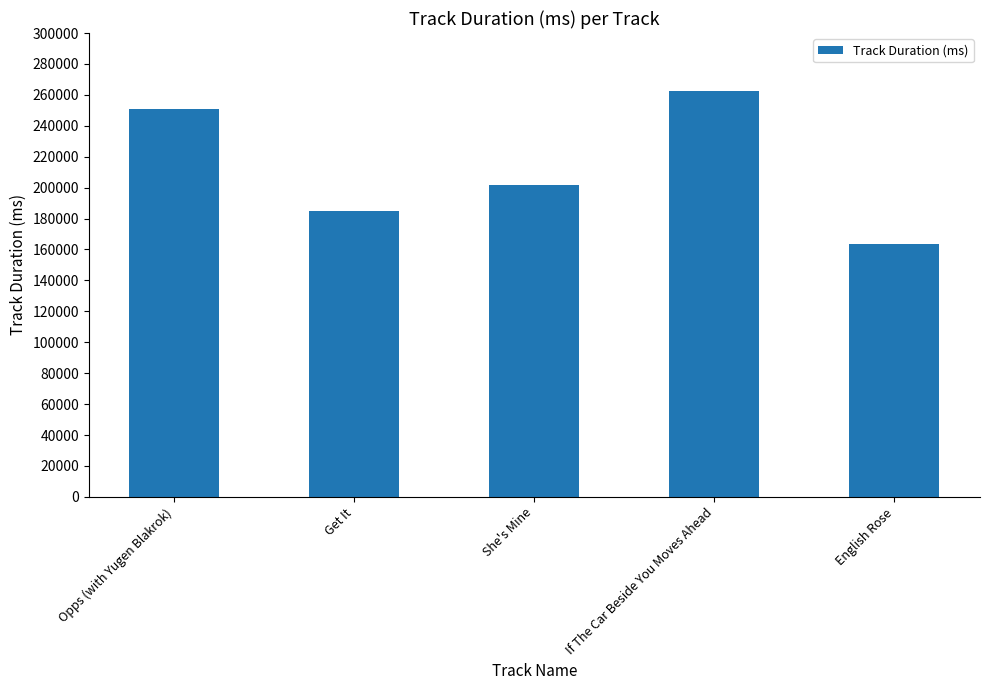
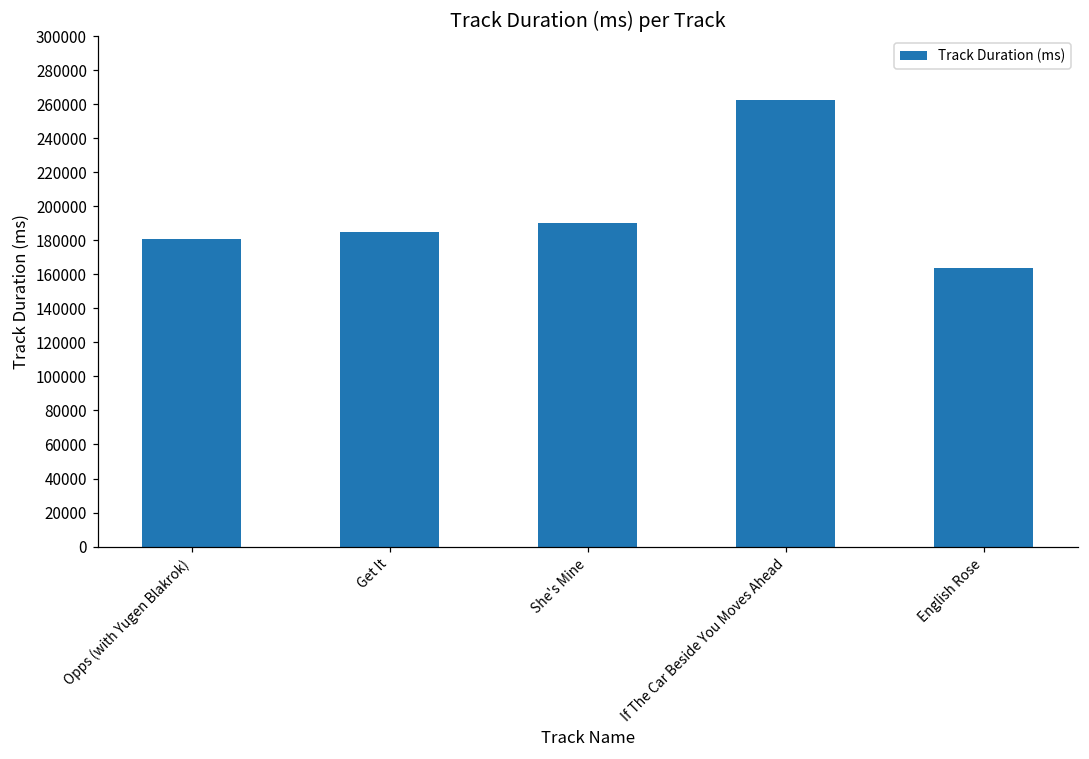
  {
-   "Opps (with Yugen Blakrok)": 251000,
+   "Opps (with Yugen Blakrok)": 181000,
    "Get It": 185000,
-   "She's Mine": 202000,
+   "She's Mine": 190000,
    "If The Car Beside You Moves Ahead": 263000,
    "English Rose": 164000
  }
